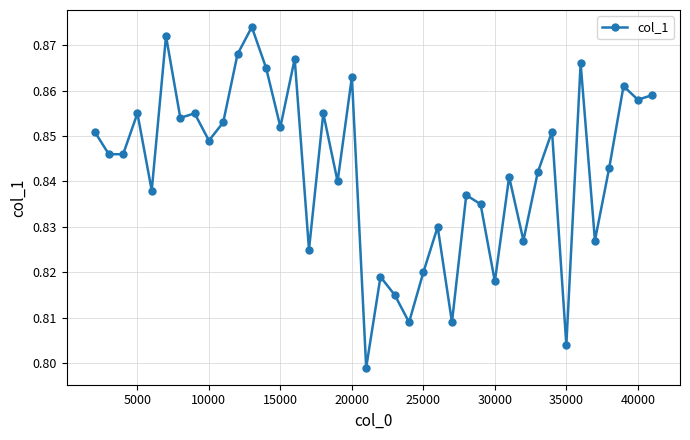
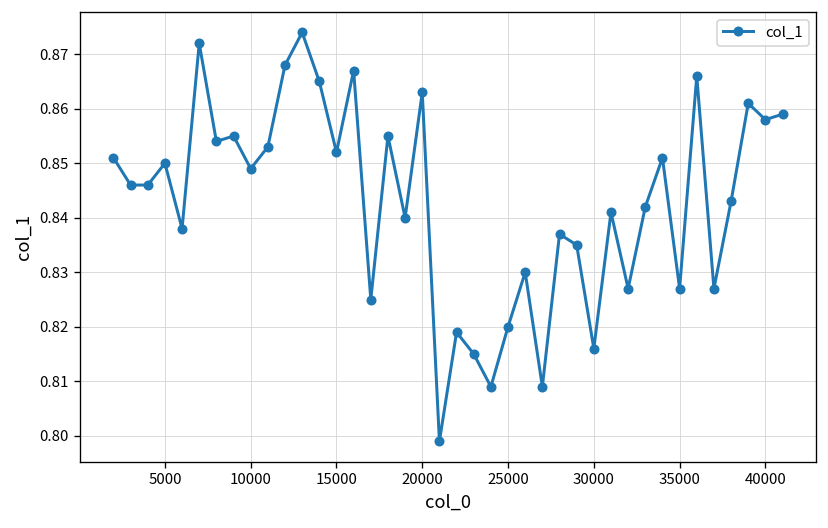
  {
-   "5000": 0.855,
+   "5000": 0.850,
    "10000": 0.849,
    "15000": 0.852,
    "20000": 0.863,
    "25000": 0.820,
-   "30000": 0.818,
-   "35000": 0.804,
+   "30000": 0.816,
+   "35000": 0.827,
    "40000": 0.858
  }
